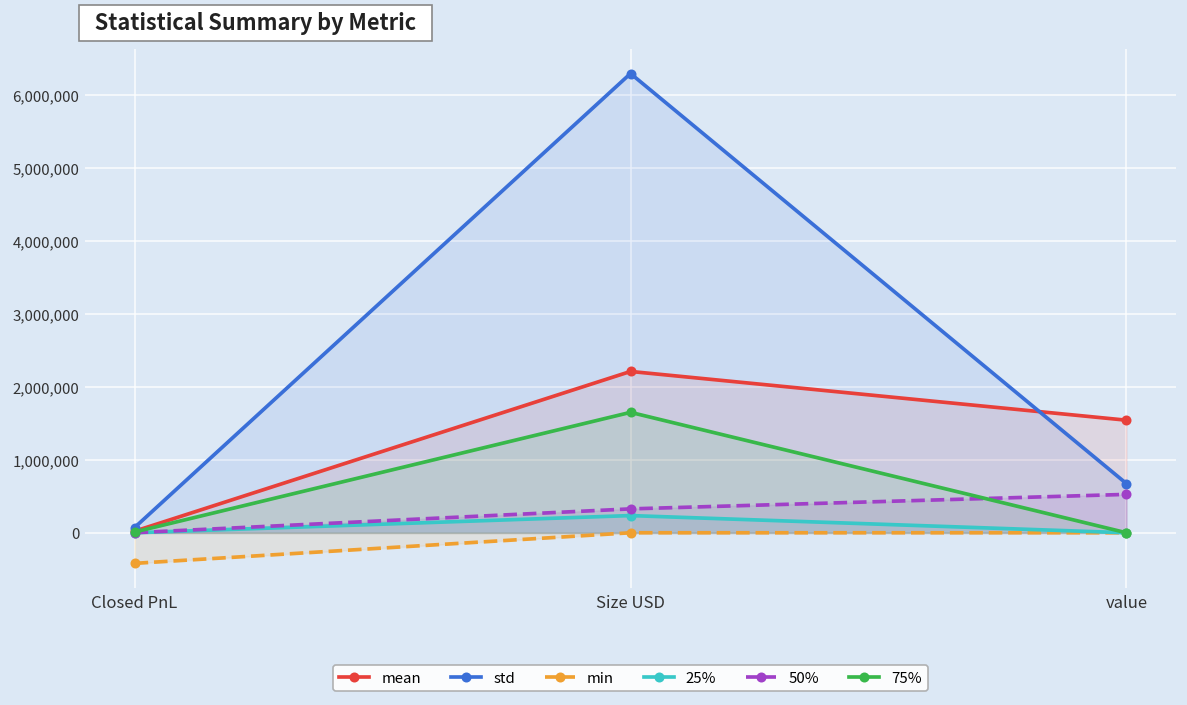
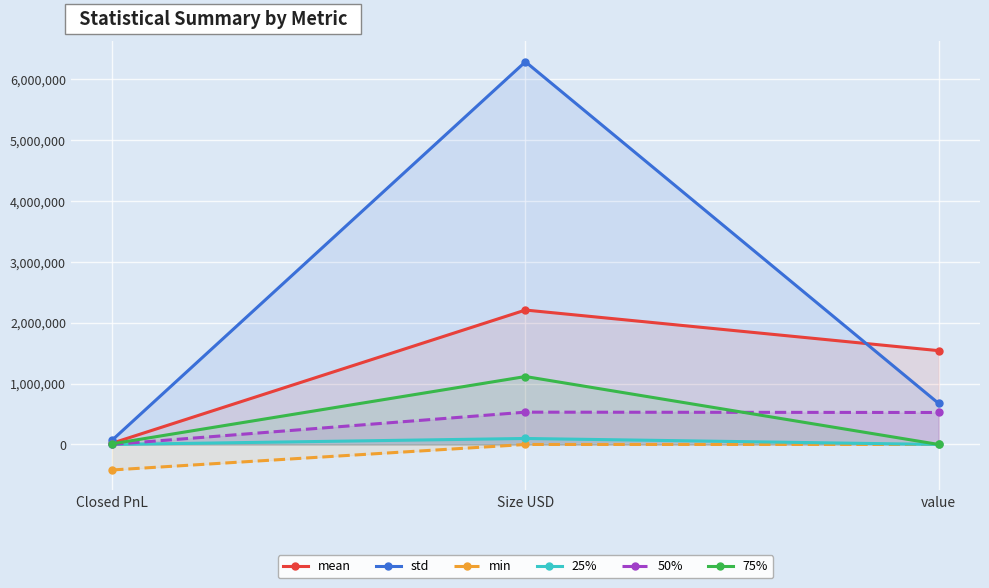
  {
    "mean": {
      "Size USD": "2,200,000",
      "value": "1,500,000"
    },
    "std": {
      "Closed PnL": "100,000",
      "Size USD": "6,300,000",
      "value": "700,000"
    },
    "25%": {
-     "Size USD": "200,000"
+     "Size USD": "100,000"
    },
    "50%": {
-     "Size USD": "300,000",
+     "Size USD": "500,000",
      "value": "500,000"
    },
    "75%": {
-     "Size USD": "1,600,000"
+     "Size USD": "1,100,000"
    }
  }
